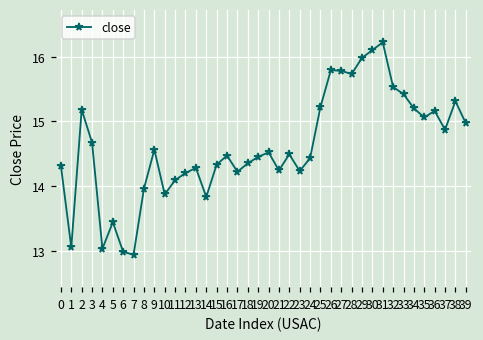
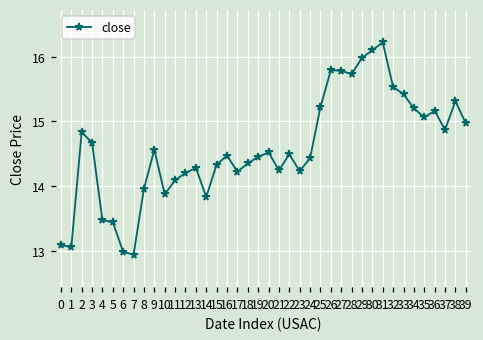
  {
-   "0": 14.3,
+   "0": 13.1,
    "1": 13.1,
-   "2": 15.2,
+   "2": 14.8,
    "3": 14.7,
-   "4": 13.0,
+   "4": 13.5,
    "5": 13.4,
    "6": 13.0,
    "7": 12.9,
    "8": 14.0,
    "9": 14.6
  }
